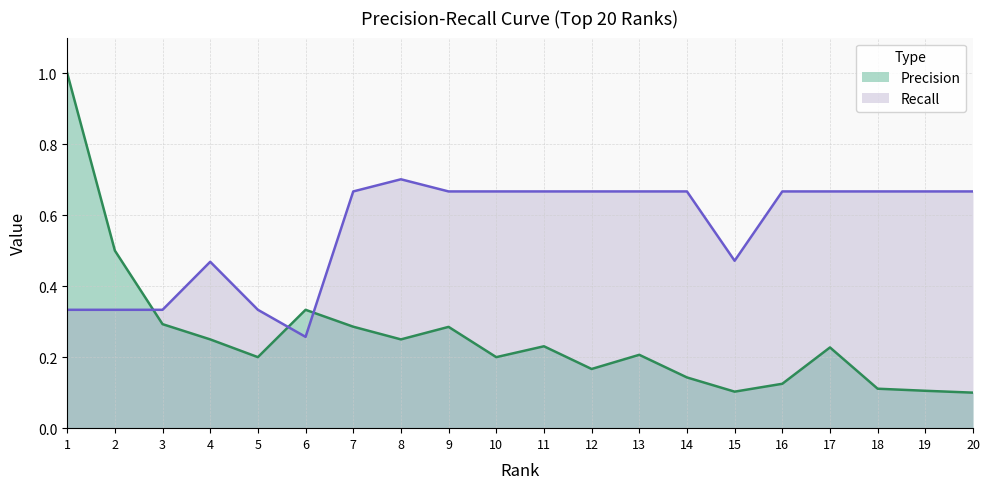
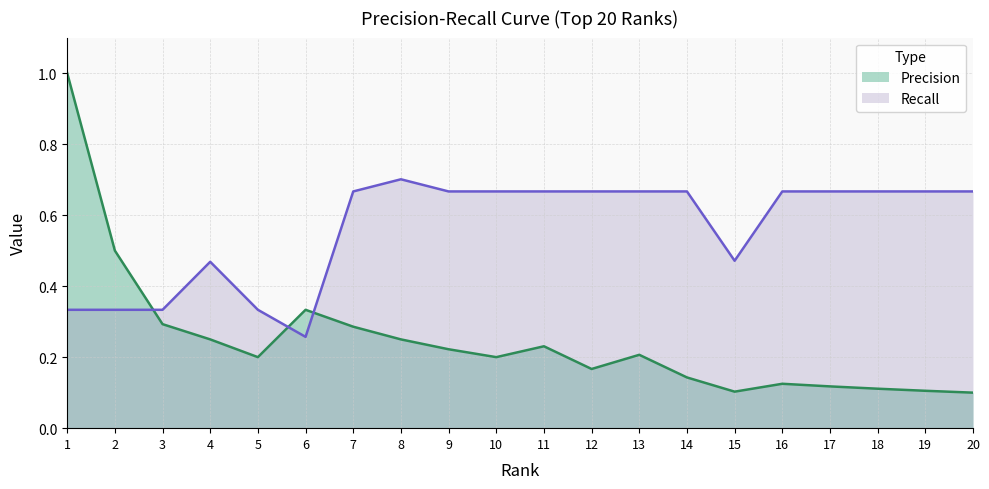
  {
    "Precision": {
      "1": 1.00,
      "2": 0.50,
      "3": 0.29,
      "4": 0.25,
      "5": 0.20,
      "6": 0.33,
      "7": 0.29,
      "8": 0.25,
-     "9": 0.29,
+     "9": 0.22,
      "10": 0.20,
      "11": 0.23,
      "12": 0.17,
      "13": 0.21,
      "14": 0.14,
      "15": 0.10,
      "16": 0.13,
-     "17": 0.23,
+     "17": 0.12,
      "18": 0.11,
      "19": 0.11,
      "20": 0.10
    },
    "Recall": {
      "1": 0.33,
      "2": 0.33,
      "3": 0.33,
      "4": 0.47,
      "5": 0.33,
      "6": 0.26,
      "7": 0.67,
      "8": 0.70,
      "9": 0.67,
      "10": 0.67,
      "11": 0.67,
      "12": 0.67,
      "13": 0.67,
      "14": 0.67,
      "15": 0.47,
      "16": 0.67,
      "17": 0.67,
      "18": 0.67,
      "19": 0.67,
      "20": 0.67
    }
  }
